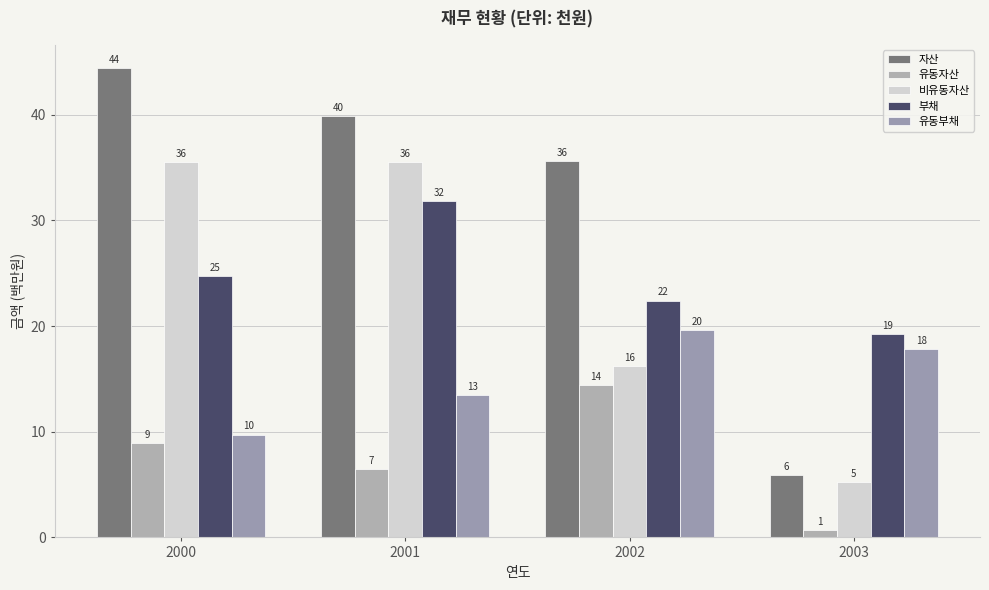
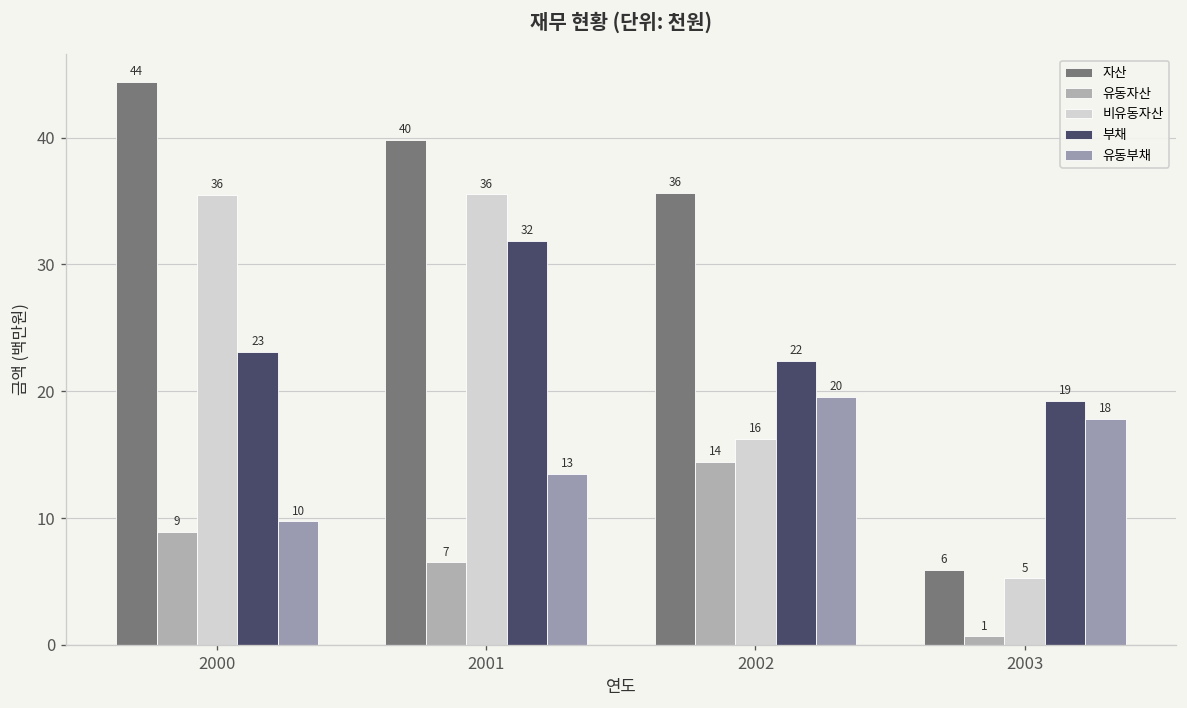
  {
    "자산": {
      "2000": 44,
      "2001": 40,
      "2002": 36,
      "2003": 6
    },
    "비유동자산": {
      "2000": 36,
      "2001": 36,
      "2002": 16,
      "2003": 5
    },
    "부채": {
-     "2000": 25,
+     "2000": 23,
      "2001": 32,
      "2002": 22,
      "2003": 19
    }
  }
